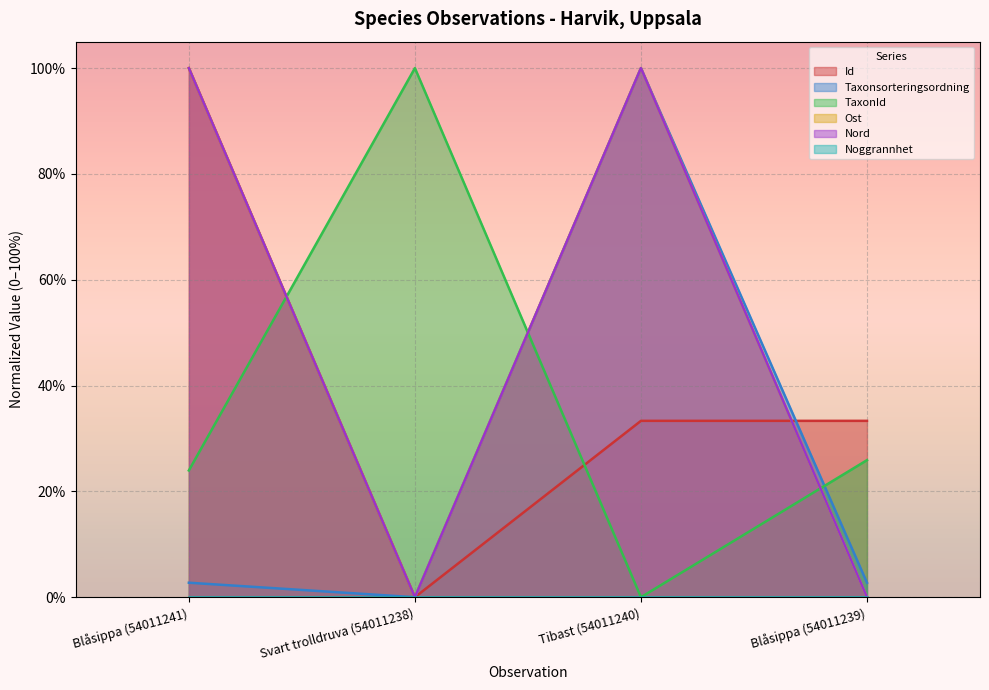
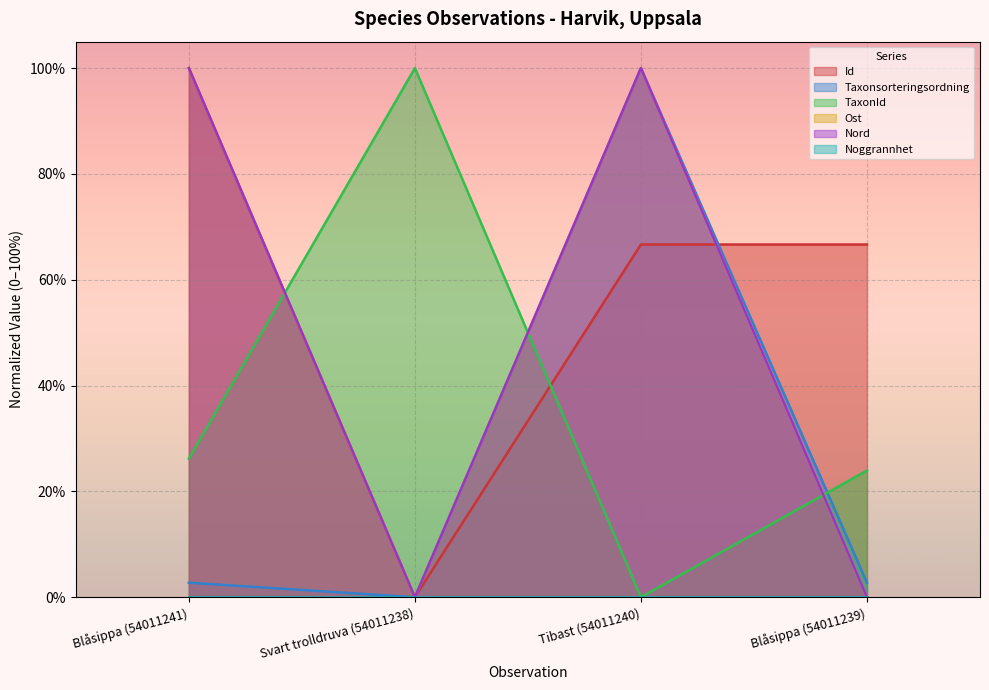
  {
    "Id": {
-     "Tibast (54011240)": "33%",
-     "Blåsippa (54011239)": "33%"
+     "Tibast (54011240)": "67%",
+     "Blåsippa (54011239)": "67%"
    },
    "TaxonId": {
-     "Blåsippa (54011241)": "24%",
+     "Blåsippa (54011241)": "26%",
      "Svart trolldruva (54011238)": "100%",
-     "Blåsippa (54011239)": "26%"
+     "Blåsippa (54011239)": "24%"
    }
  }
